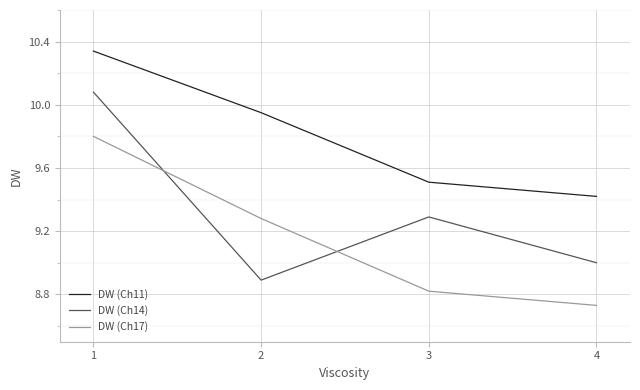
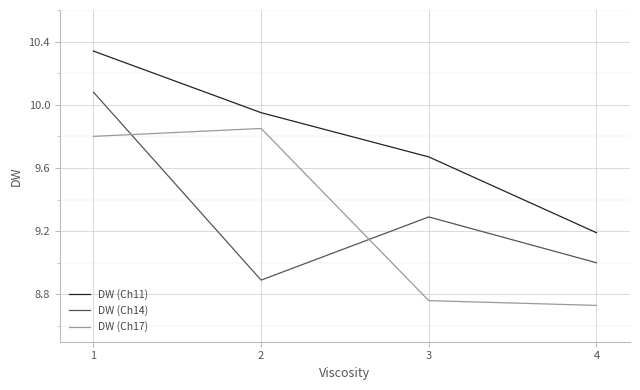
  {
    "DW (Ch11)": {
      "1": 10.34,
      "2": 9.95,
-     "3": 9.51,
-     "4": 9.42
+     "3": 9.67,
+     "4": 9.19
    },
    "DW (Ch14)": {
      "1": 10.08,
      "2": 8.89,
      "3": 9.29,
      "4": 9.00
    },
    "DW (Ch17)": {
      "1": 9.80,
-     "2": 9.28,
-     "3": 8.82,
+     "2": 9.85,
+     "3": 8.76,
      "4": 8.73
    }
  }
